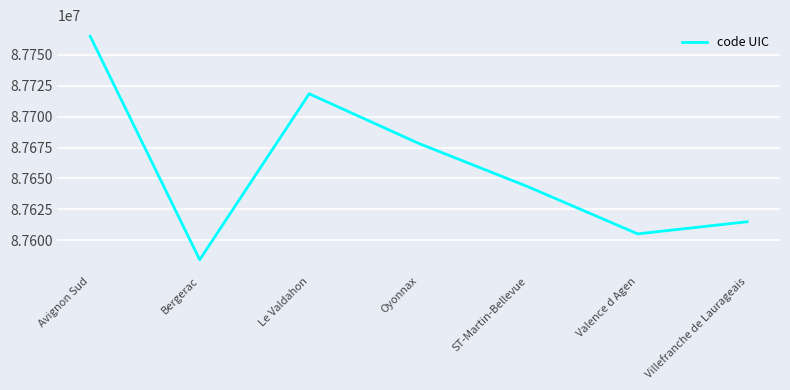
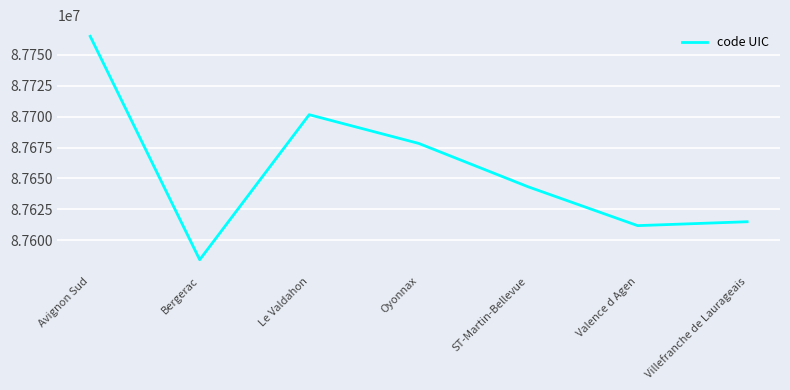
  {
    "Avignon Sud": 87765000,
    "Bergerac": 87584000,
-   "Le Valdahon": 87719000,
+   "Le Valdahon": 87702000,
    "Oyonnax": 87678000,
    "ST-Martin-Bellevue": 87643000,
-   "Valence d Agen": 87605000,
+   "Valence d Agen": 87612000,
    "Villefranche de Laurageais": 87615000
  }
